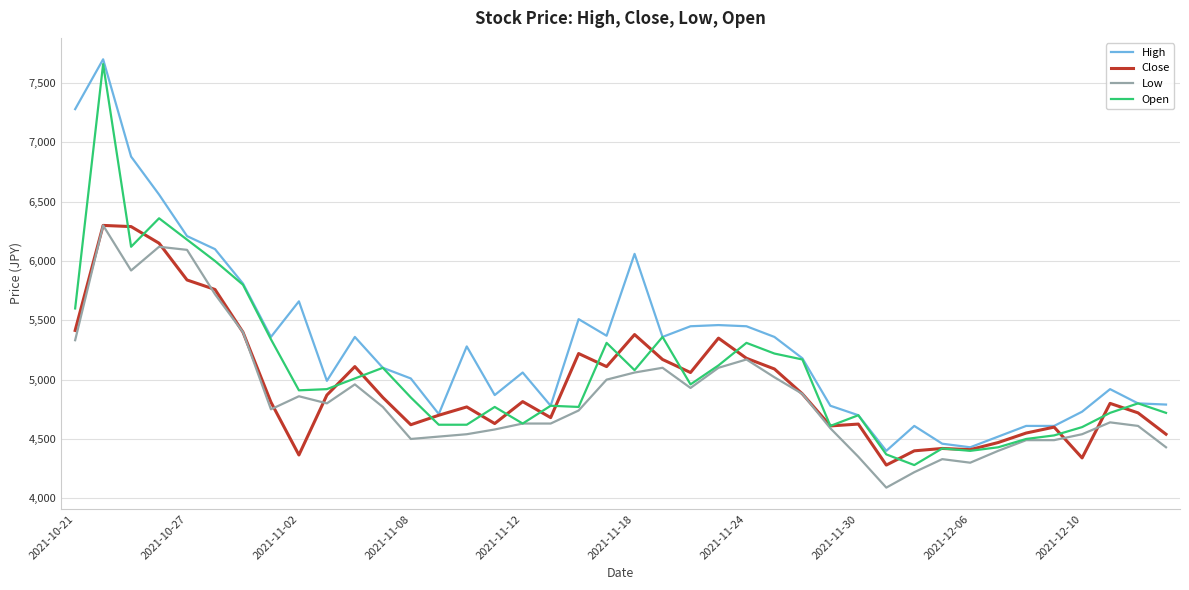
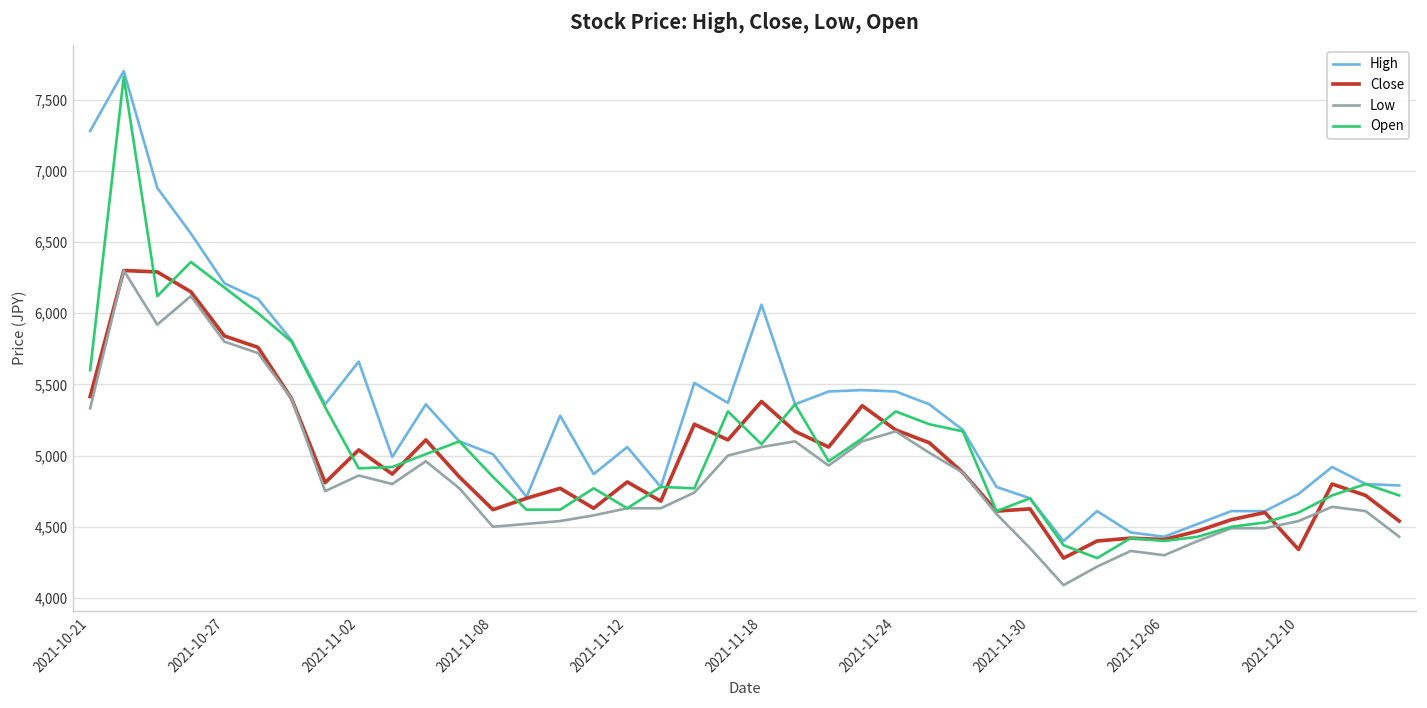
  {
    "High": {
      "2021-10-21": "7,280",
      "2021-10-27": "6,210",
      "2021-11-02": "5,660",
      "2021-11-08": "5,010",
      "2021-11-12": "5,060",
      "2021-11-18": "6,060",
      "2021-11-24": "5,450",
      "2021-12-10": "4,730"
    },
    "Close": {
      "2021-10-21": "5,410",
      "2021-10-27": "5,840",
-     "2021-11-02": "4,370",
+     "2021-11-02": "5,040",
      "2021-11-08": "4,620",
      "2021-11-12": "4,810",
      "2021-11-18": "5,380",
      "2021-11-30": "4,630",
      "2021-12-10": "4,340"
    },
    "Low": {
      "2021-10-21": "5,330",
-     "2021-10-27": "6,090",
+     "2021-10-27": "5,800",
      "2021-11-02": "4,860",
      "2021-11-08": "4,500",
      "2021-11-30": "4,350",
      "2021-12-06": "4,300",
      "2021-12-10": "4,540"
    },
    "Open": {
      "2021-10-21": "5,600",
      "2021-10-27": "6,180",
      "2021-11-02": "4,910",
      "2021-11-08": "4,850",
      "2021-11-24": "5,310",
      "2021-12-10": "4,600"
    }
  }
